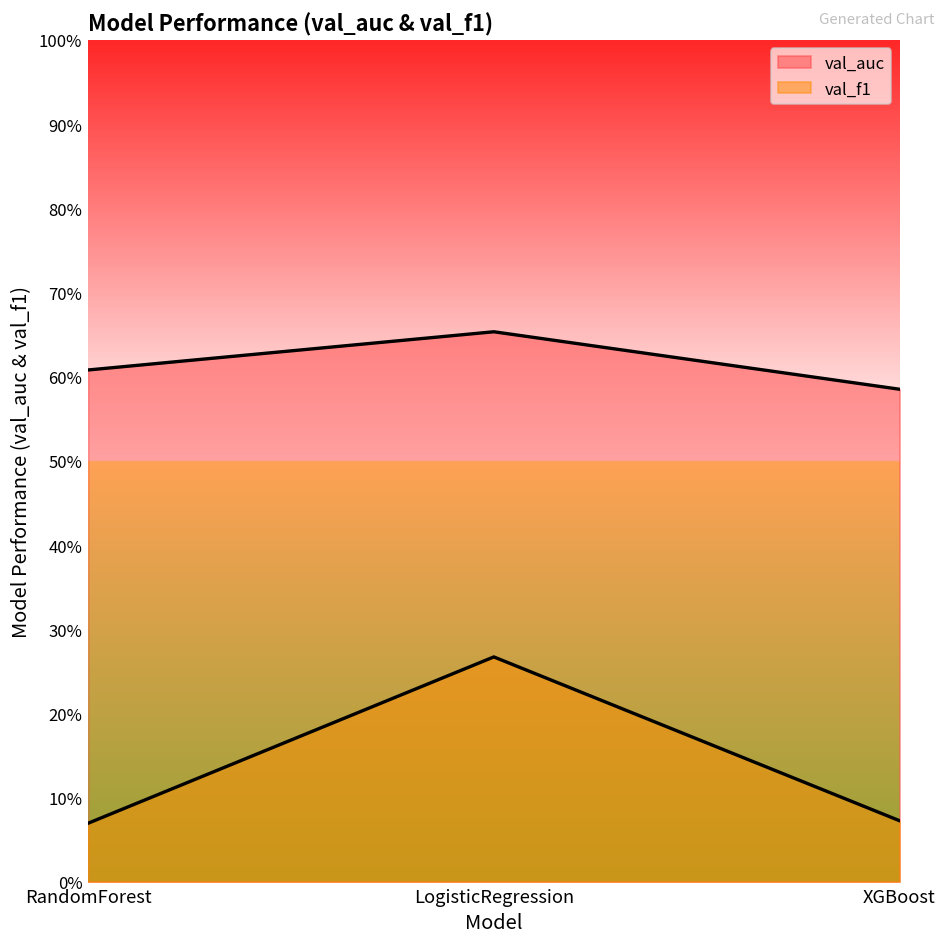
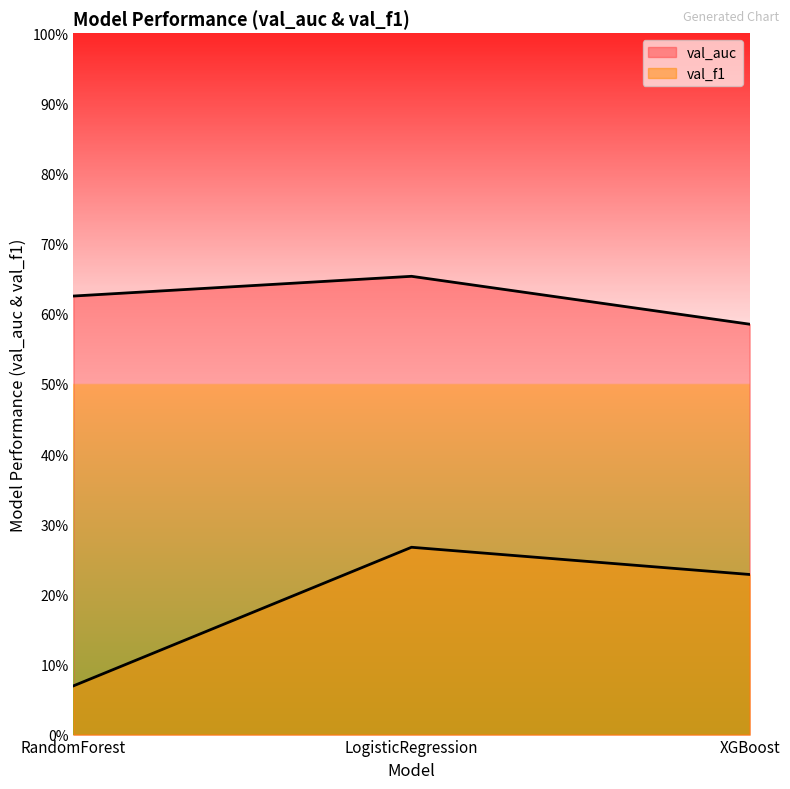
  {
    "val_auc": {
-     "RandomForest": "61%",
+     "RandomForest": "63%",
      "LogisticRegression": "65%",
      "XGBoost": "59%"
    },
    "val_f1": {
      "RandomForest": "7%",
      "LogisticRegression": "27%",
-     "XGBoost": "7%"
+     "XGBoost": "23%"
    }
  }
